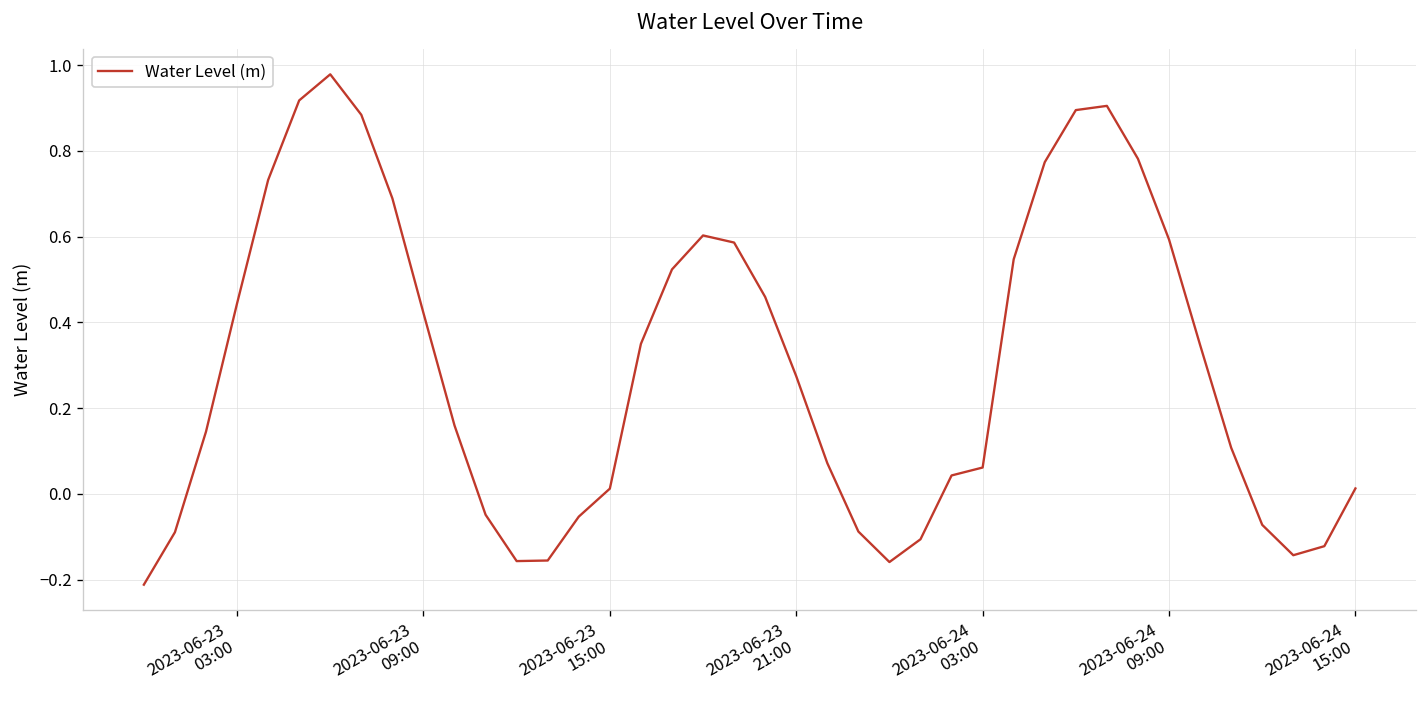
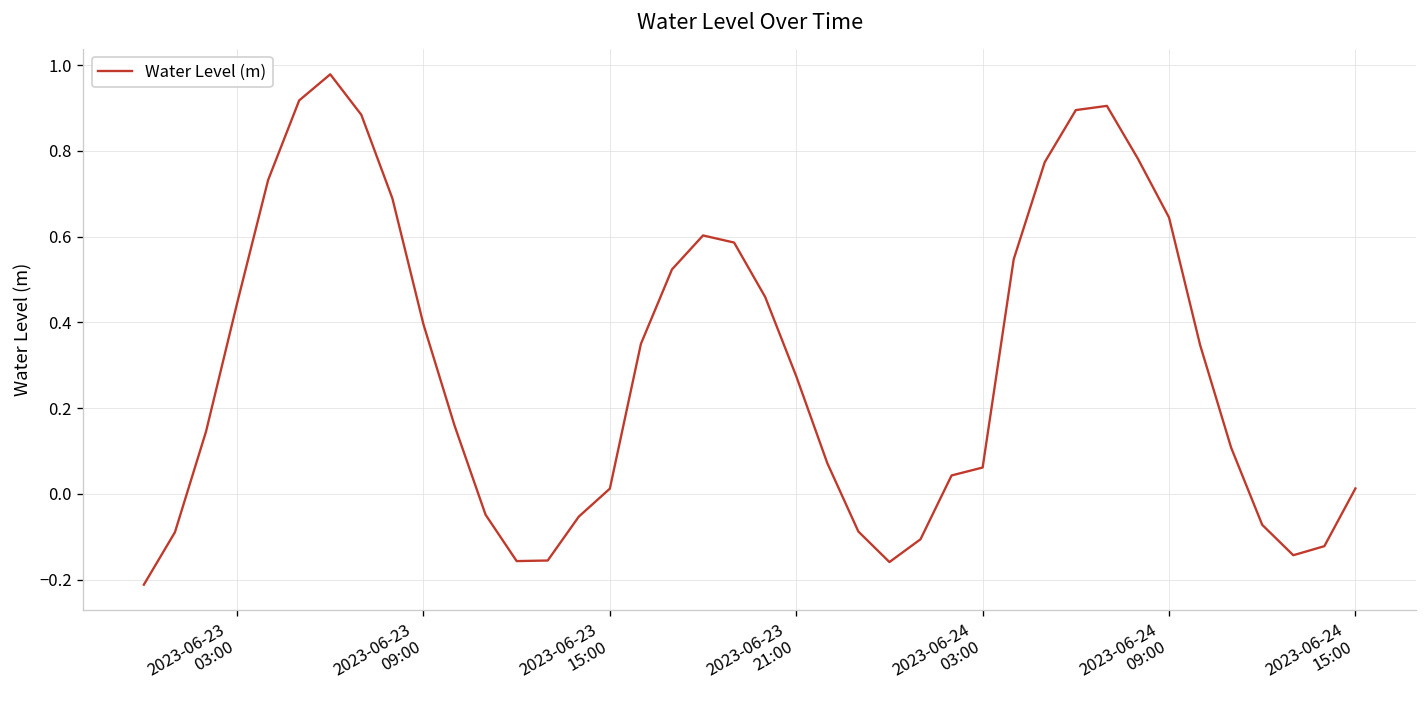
  {
    "2023-06-23 03:00": 0.44,
-   "2023-06-23 09:00": 0.42,
+   "2023-06-23 09:00": 0.40,
    "2023-06-23 15:00": 0.01,
    "2023-06-23 21:00": 0.27,
    "2023-06-24 03:00": 0.06,
-   "2023-06-24 09:00": 0.59,
+   "2023-06-24 09:00": 0.64,
    "2023-06-24 15:00": 0.01
  }
